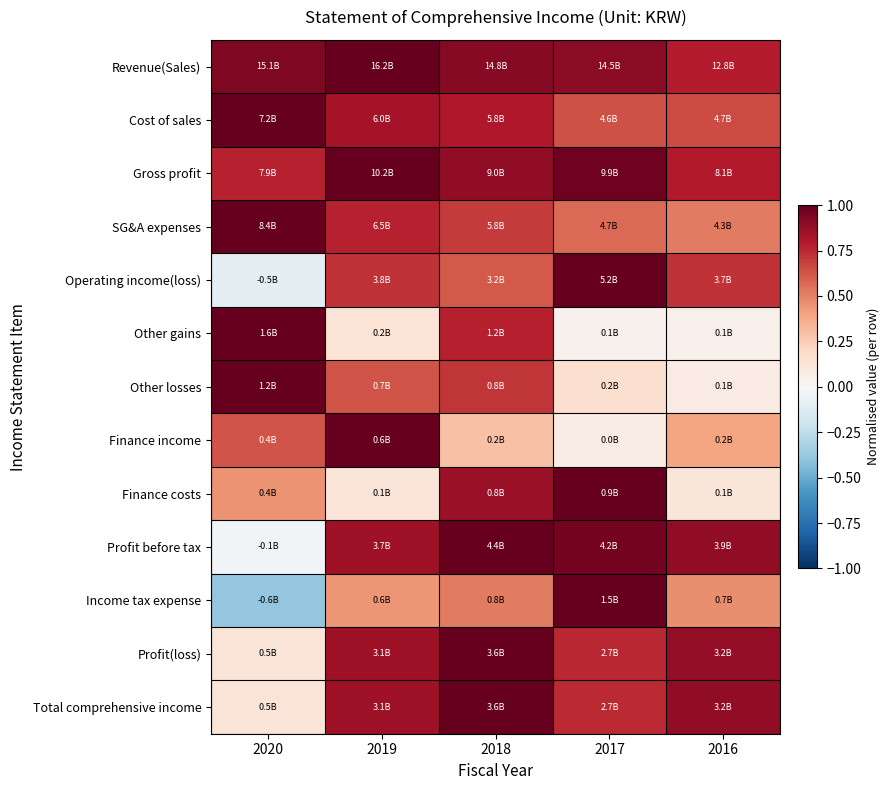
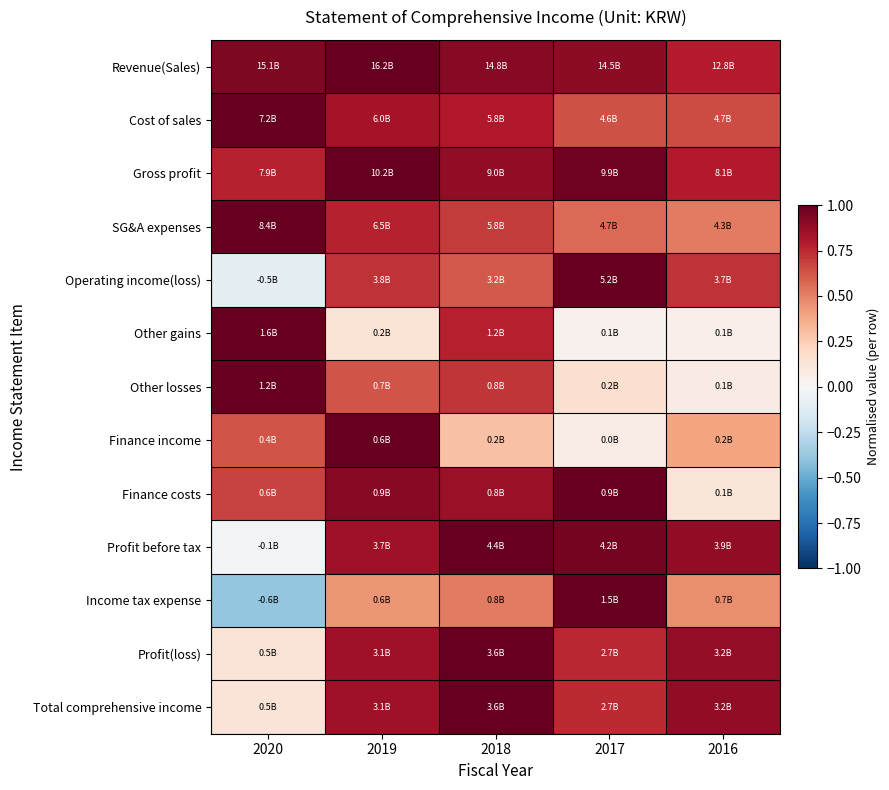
  {
    "Revenue(Sales)": {
      "2020": "15.1B",
      "2019": "16.2B",
      "2018": "14.8B",
      "2017": "14.5B",
      "2016": "12.8B"
    },
    "Cost of sales": {
      "2020": "7.2B",
      "2019": "6.0B",
      "2018": "5.8B",
      "2017": "4.6B",
      "2016": "4.7B"
    },
    "Gross profit": {
      "2020": "7.9B",
      "2019": "10.2B",
      "2018": "9.0B",
      "2017": "9.9B",
      "2016": "8.1B"
    },
    "SG&A expenses": {
      "2020": "8.4B",
      "2019": "6.5B",
      "2018": "5.8B",
      "2017": "4.7B",
      "2016": "4.3B"
    },
    "Operating income(loss)": {
      "2020": "-0.5B",
      "2019": "3.8B",
      "2018": "3.2B",
      "2017": "5.2B",
      "2016": "3.7B"
    },
    "Other gains": {
      "2020": "1.6B",
      "2019": "0.2B",
      "2018": "1.2B",
      "2017": "0.1B",
      "2016": "0.1B"
    },
    "Other losses": {
      "2020": "1.2B",
      "2019": "0.7B",
      "2018": "0.8B",
      "2017": "0.2B",
      "2016": "0.1B"
    },
    "Finance income": {
      "2020": "0.4B",
      "2019": "0.6B",
      "2018": "0.2B",
      "2017": "0.0B",
      "2016": "0.2B"
    },
    "Finance costs": {
-     "2020": "0.4B",
-     "2019": "0.1B",
+     "2020": "0.6B",
+     "2019": "0.9B",
      "2018": "0.8B",
      "2017": "0.9B",
      "2016": "0.1B"
    },
    "Profit before tax": {
      "2020": "-0.1B",
      "2019": "3.7B",
      "2018": "4.4B",
      "2017": "4.2B",
      "2016": "3.9B"
    },
    "Income tax expense": {
      "2020": "-0.6B",
      "2019": "0.6B",
      "2018": "0.8B",
      "2017": "1.5B",
      "2016": "0.7B"
    },
    "Profit(loss)": {
      "2020": "0.5B",
      "2019": "3.1B",
      "2018": "3.6B",
      "2017": "2.7B",
      "2016": "3.2B"
    },
    "Total comprehensive income": {
      "2020": "0.5B",
      "2019": "3.1B",
      "2018": "3.6B",
      "2017": "2.7B",
      "2016": "3.2B"
    }
  }
